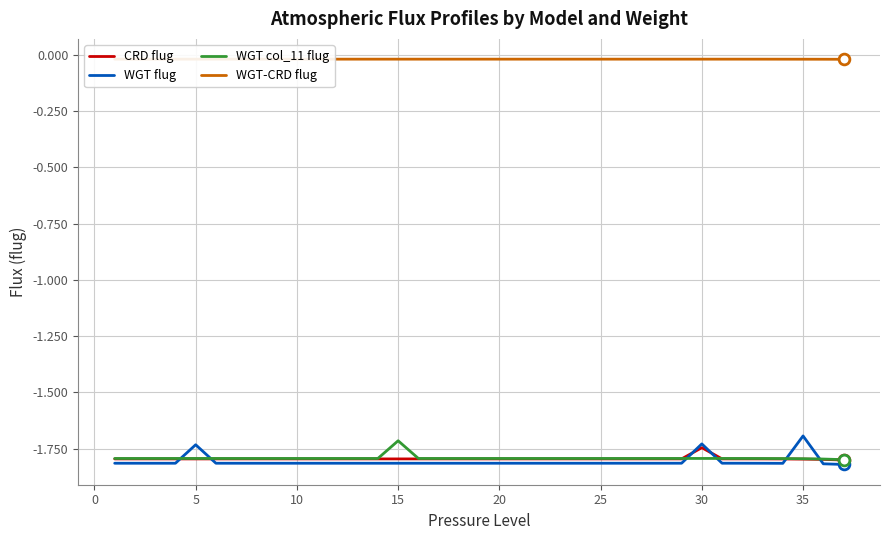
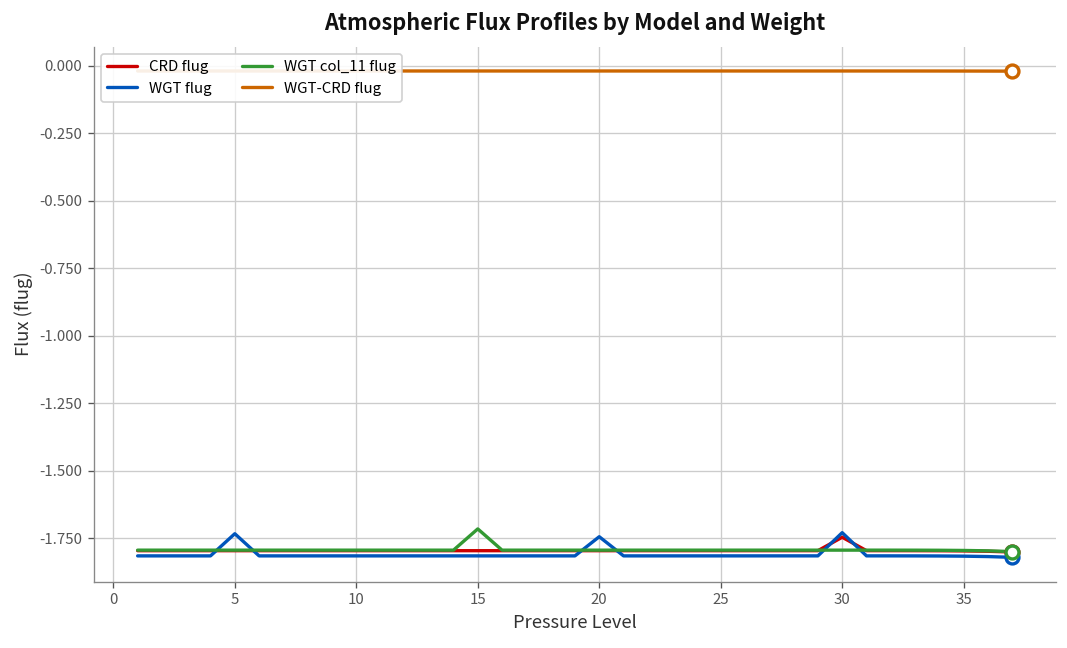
  {
    "CRD flug": {
      "15": -1.80,
      "30": -1.75
    },
    "WGT flug": {
      "5": -1.73,
      "10": -1.81,
      "15": -1.81,
-     "20": -1.81,
+     "20": -1.74,
      "25": -1.81,
      "30": -1.73,
-     "35": -1.69
+     "35": -1.82
    },
    "WGT col_11 flug": {
      "15": -1.71,
      "30": -1.79
    },
    "WGT-CRD flug": {
      "15": -0.02,
      "20": -0.02,
      "25": -0.02,
      "30": -0.02,
      "35": -0.02
    }
  }
